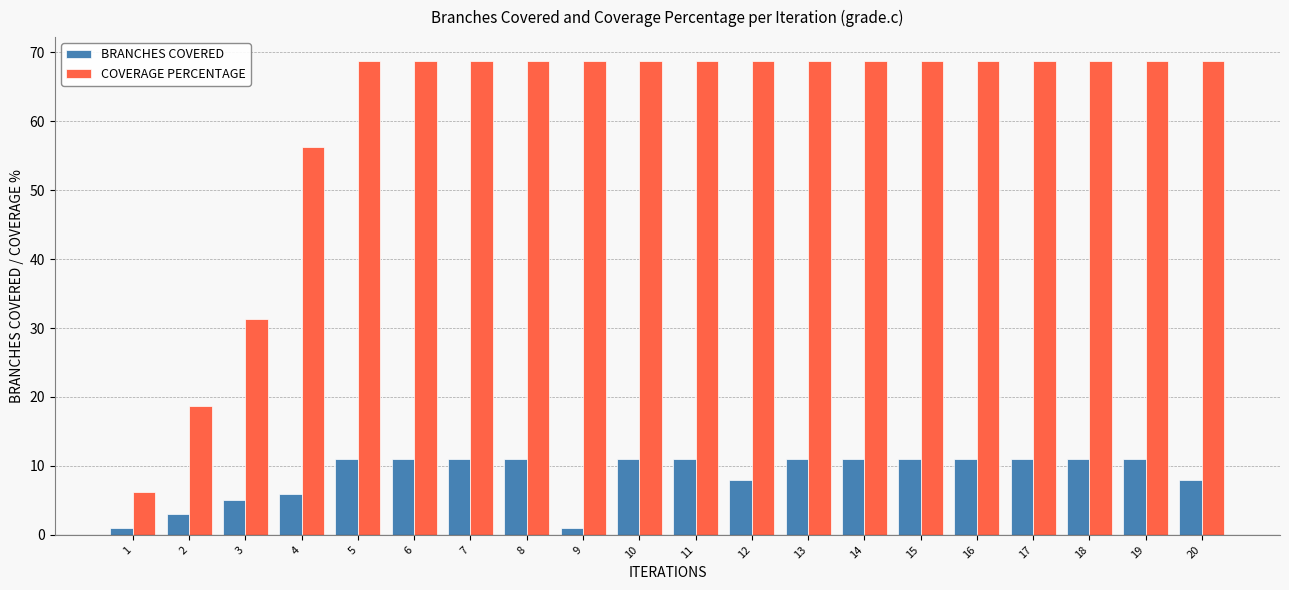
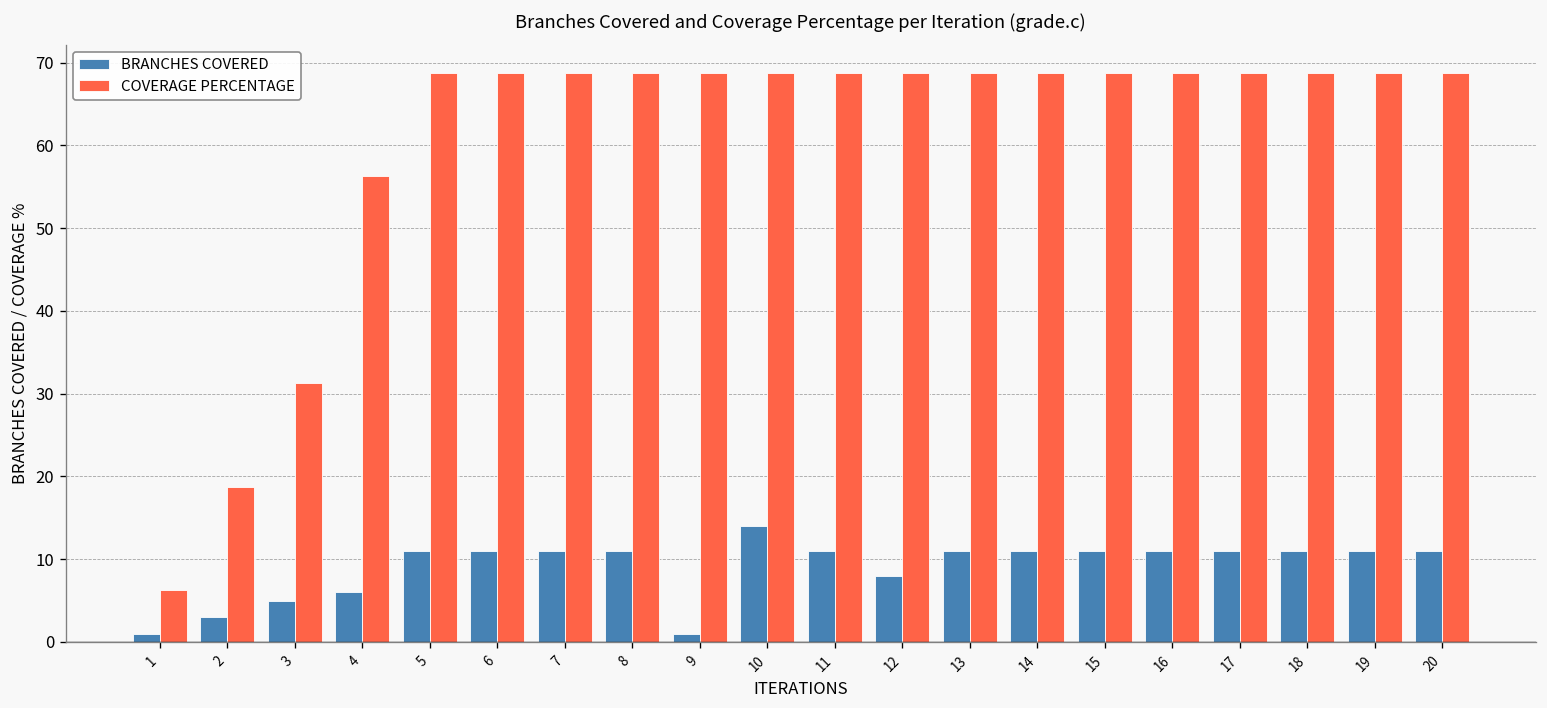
  {
    "BRANCHES COVERED": {
      "1": 1,
      "2": 3,
      "3": 5,
      "4": 6,
      "5": 11,
      "6": 11,
      "7": 11,
      "8": 11,
      "9": 1,
-     "10": 11,
+     "10": 14,
      "11": 11,
      "12": 8,
      "13": 11,
      "14": 11,
      "15": 11,
      "16": 11,
      "17": 11,
      "18": 11,
      "19": 11,
-     "20": 8
+     "20": 11
    },
    "COVERAGE PERCENTAGE": {
      "1": 6,
      "2": 19,
      "3": 31,
      "4": 56,
      "5": 69,
      "6": 69,
      "7": 69,
      "8": 69,
      "9": 69,
      "10": 69,
      "11": 69,
      "12": 69,
      "13": 69,
      "14": 69,
      "15": 69,
      "16": 69,
      "17": 69,
      "18": 69,
      "19": 69,
      "20": 69
    }
  }
